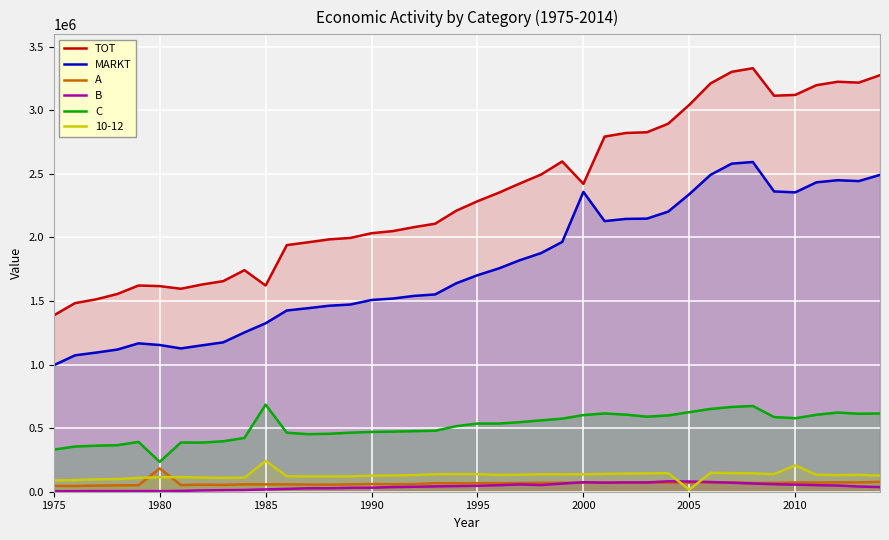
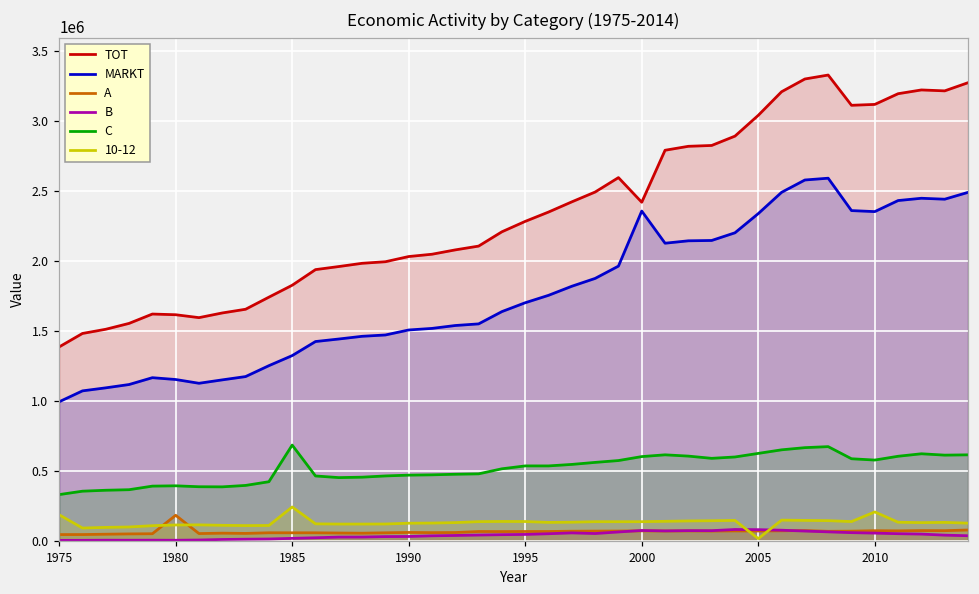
  {
    "TOT": {
      "1975": 1390000,
      "1980": 1620000,
-     "1985": 1620000,
+     "1985": 1830000,
      "1990": 2030000,
      "1995": 2280000,
      "2000": 2420000,
      "2005": 3040000,
      "2010": 3120000
    },
    "MARKT": {
      "1975": 990000,
      "1980": 1150000,
      "1985": 1320000,
      "1990": 1510000,
      "1995": 1700000,
      "2000": 2360000,
      "2005": 2340000,
      "2010": 2350000
    },
    "A": {
      "1975": 50000,
      "1980": 180000,
      "1985": 60000,
      "1990": 60000,
      "1995": 70000
    },
    "B": {
      "1975": 0,
      "1980": 0,
      "1985": 20000,
      "1990": 30000,
      "1995": 50000
    },
    "C": {
      "1975": 330000,
-     "1980": 230000,
+     "1980": 390000,
      "1985": 690000,
      "1990": 470000,
      "1995": 540000,
      "2000": 600000,
      "2005": 630000,
      "2010": 580000
    },
    "10-12": {
-     "1975": 90000,
+     "1975": 190000,
      "1980": 110000,
      "1985": 240000,
      "1990": 130000,
      "1995": 140000,
      "2000": 140000,
      "2005": 20000,
      "2010": 210000
    }
  }
